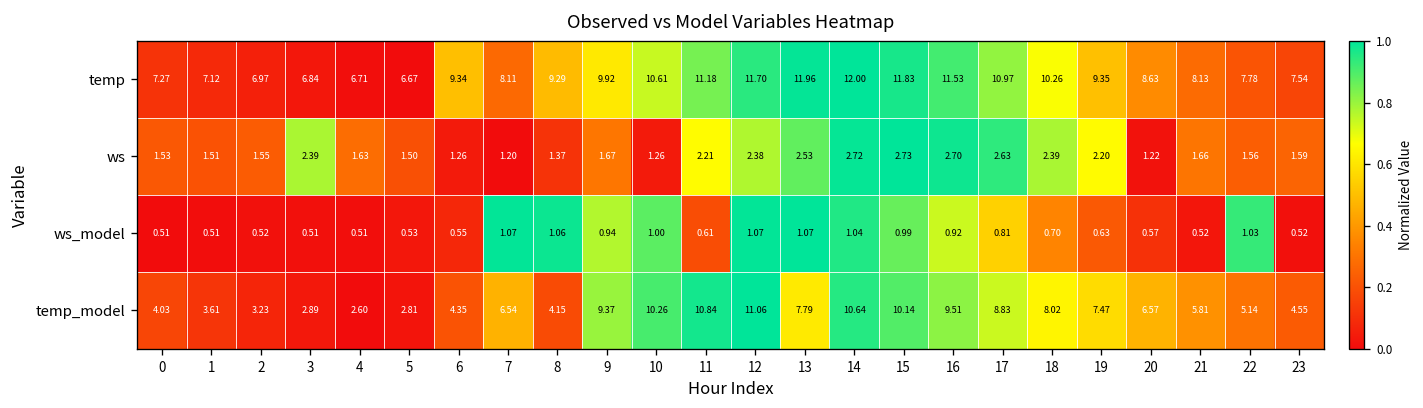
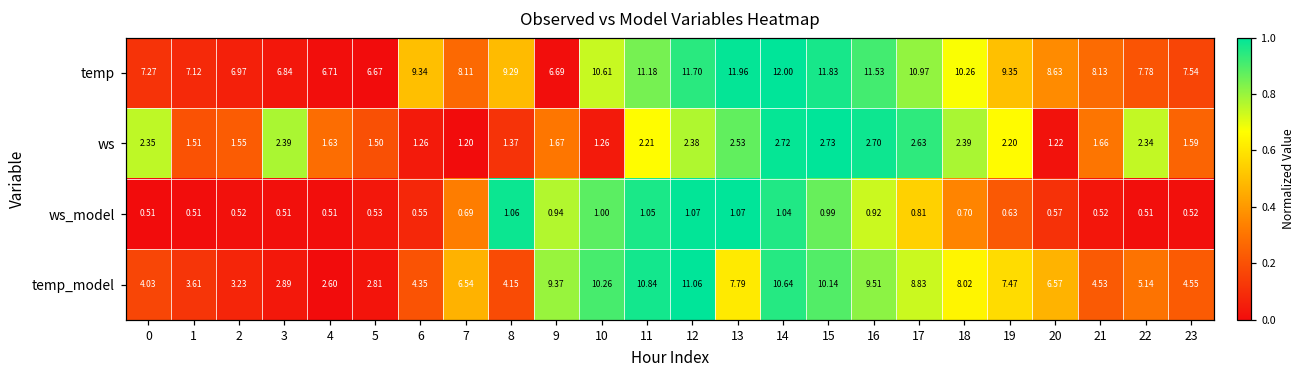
  {
    "temp": {
      "0": 7.27,
      "1": 7.12,
      "2": 6.97,
      "3": 6.84,
      "4": 6.71,
      "5": 6.67,
      "6": 9.34,
      "7": 8.11,
      "8": 9.29,
-     "9": 9.92,
+     "9": 6.69,
      "10": 10.61,
      "11": 11.18,
      "12": 11.70,
      "13": 11.96,
      "14": 12.00,
      "15": 11.83,
      "16": 11.53,
      "17": 10.97,
      "18": 10.26,
      "19": 9.35,
      "20": 8.63,
      "21": 8.13,
      "22": 7.78,
      "23": 7.54
    },
    "ws": {
-     "0": 1.53,
+     "0": 2.35,
      "1": 1.51,
      "2": 1.55,
      "3": 2.39,
      "4": 1.63,
      "5": 1.50,
      "6": 1.26,
      "7": 1.20,
      "8": 1.37,
      "9": 1.67,
      "10": 1.26,
      "11": 2.21,
      "12": 2.38,
      "13": 2.53,
      "14": 2.72,
      "15": 2.73,
      "16": 2.70,
      "17": 2.63,
      "18": 2.39,
      "19": 2.20,
      "20": 1.22,
      "21": 1.66,
-     "22": 1.56,
+     "22": 2.34,
      "23": 1.59
    },
    "ws_model": {
      "0": 0.51,
      "1": 0.51,
      "2": 0.52,
      "3": 0.51,
      "4": 0.51,
      "5": 0.53,
      "6": 0.55,
-     "7": 1.07,
+     "7": 0.69,
      "8": 1.06,
      "9": 0.94,
      "10": 1.00,
-     "11": 0.61,
+     "11": 1.05,
      "12": 1.07,
      "13": 1.07,
      "14": 1.04,
      "15": 0.99,
      "16": 0.92,
      "17": 0.81,
      "18": 0.70,
      "19": 0.63,
      "20": 0.57,
      "21": 0.52,
-     "22": 1.03,
+     "22": 0.51,
      "23": 0.52
    },
    "temp_model": {
      "0": 4.03,
      "1": 3.61,
      "2": 3.23,
      "3": 2.89,
      "4": 2.60,
      "5": 2.81,
      "6": 4.35,
      "7": 6.54,
      "8": 4.15,
      "9": 9.37,
      "10": 10.26,
      "11": 10.84,
      "12": 11.06,
      "13": 7.79,
      "14": 10.64,
      "15": 10.14,
      "16": 9.51,
      "17": 8.83,
      "18": 8.02,
      "19": 7.47,
      "20": 6.57,
-     "21": 5.81,
+     "21": 4.53,
      "22": 5.14,
      "23": 4.55
    }
  }
